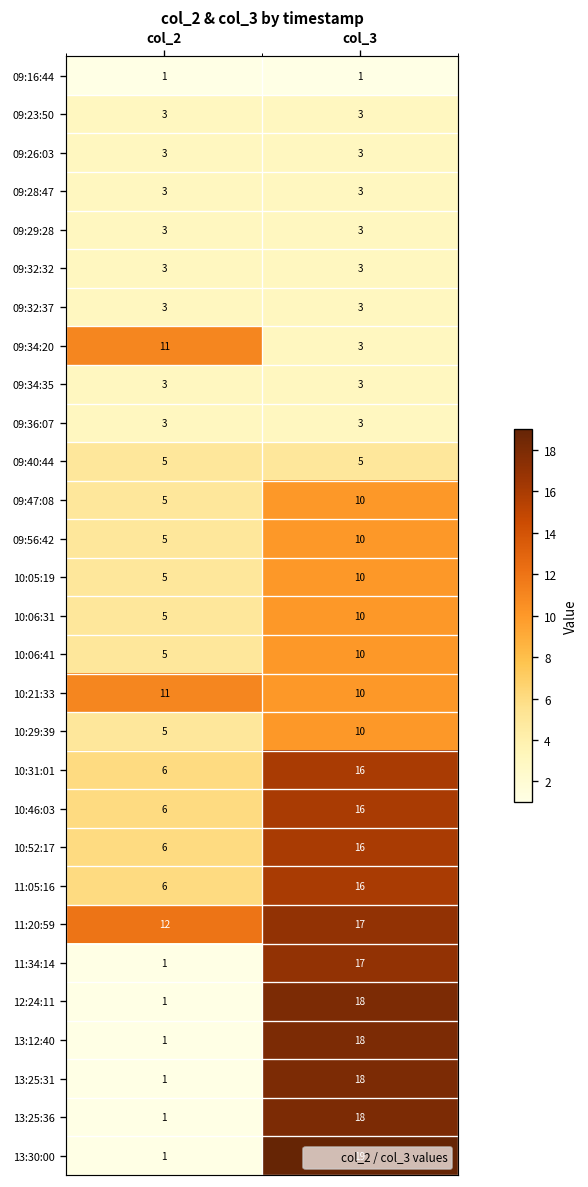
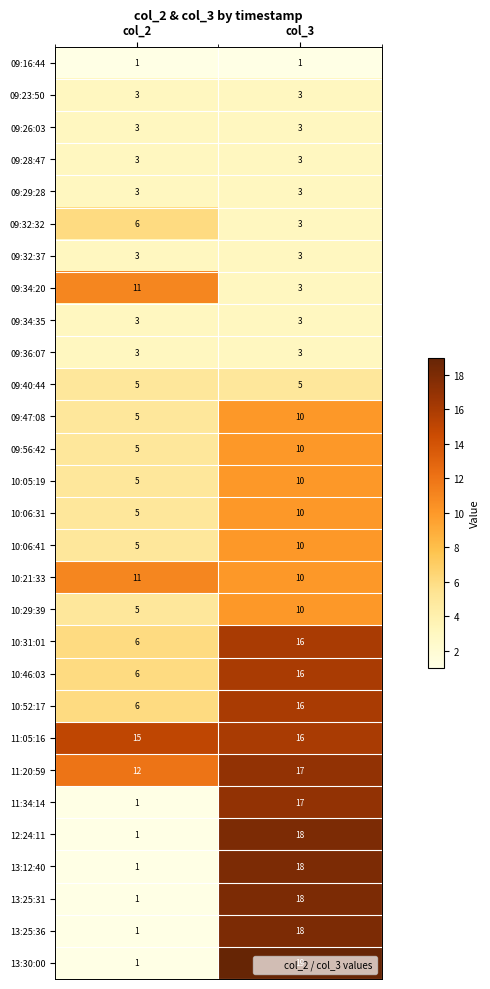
  {
    "09:16:44": {
      "col_2": 1,
      "col_3": 1
    },
    "09:23:50": {
      "col_2": 3,
      "col_3": 3
    },
    "09:26:03": {
      "col_2": 3,
      "col_3": 3
    },
    "09:28:47": {
      "col_2": 3,
      "col_3": 3
    },
    "09:29:28": {
      "col_2": 3,
      "col_3": 3
    },
    "09:32:32": {
-     "col_2": 3,
+     "col_2": 6,
      "col_3": 3
    },
    "09:32:37": {
      "col_2": 3,
      "col_3": 3
    },
    "09:34:20": {
      "col_2": 11,
      "col_3": 3
    },
    "09:34:35": {
      "col_2": 3,
      "col_3": 3
    },
    "09:36:07": {
      "col_2": 3,
      "col_3": 3
    },
    "09:40:44": {
      "col_2": 5,
      "col_3": 5
    },
    "09:47:08": {
      "col_2": 5,
      "col_3": 10
    },
    "09:56:42": {
      "col_2": 5,
      "col_3": 10
    },
    "10:05:19": {
      "col_2": 5,
      "col_3": 10
    },
    "10:06:31": {
      "col_2": 5,
      "col_3": 10
    },
    "10:06:41": {
      "col_2": 5,
      "col_3": 10
    },
    "10:21:33": {
      "col_2": 11,
      "col_3": 10
    },
    "10:29:39": {
      "col_2": 5,
      "col_3": 10
    },
    "10:31:01": {
      "col_2": 6,
      "col_3": 16
    },
    "10:46:03": {
      "col_2": 6,
      "col_3": 16
    },
    "10:52:17": {
      "col_2": 6,
      "col_3": 16
    },
    "11:05:16": {
-     "col_2": 6,
+     "col_2": 15,
      "col_3": 16
    },
    "11:20:59": {
      "col_2": 12,
      "col_3": 17
    },
    "11:34:14": {
      "col_2": 1,
      "col_3": 17
    },
    "12:24:11": {
      "col_2": 1,
      "col_3": 18
    },
    "13:12:40": {
      "col_2": 1,
      "col_3": 18
    },
    "13:25:31": {
      "col_2": 1,
      "col_3": 18
    },
    "13:25:36": {
      "col_2": 1,
      "col_3": 18
    },
    "13:30:00": {
      "col_2": 1
    }
  }
